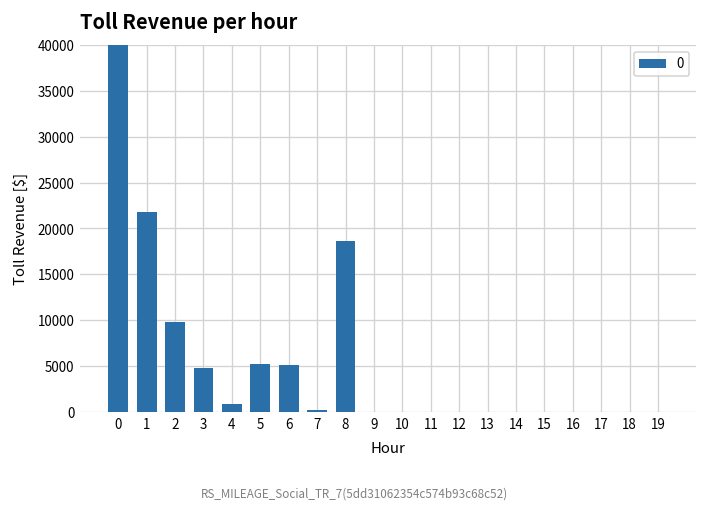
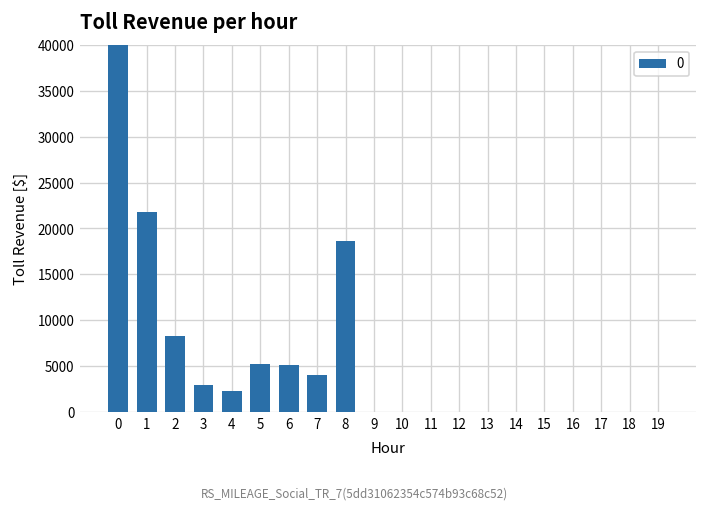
  {
    "0": 40000,
    "1": 22000,
-   "2": 10000,
-   "3": 5000,
-   "4": 1000,
+   "2": 8000,
+   "3": 3000,
+   "4": 2000,
    "5": 5000,
    "6": 5000,
-   "7": 0,
+   "7": 4000,
    "8": 19000
  }
